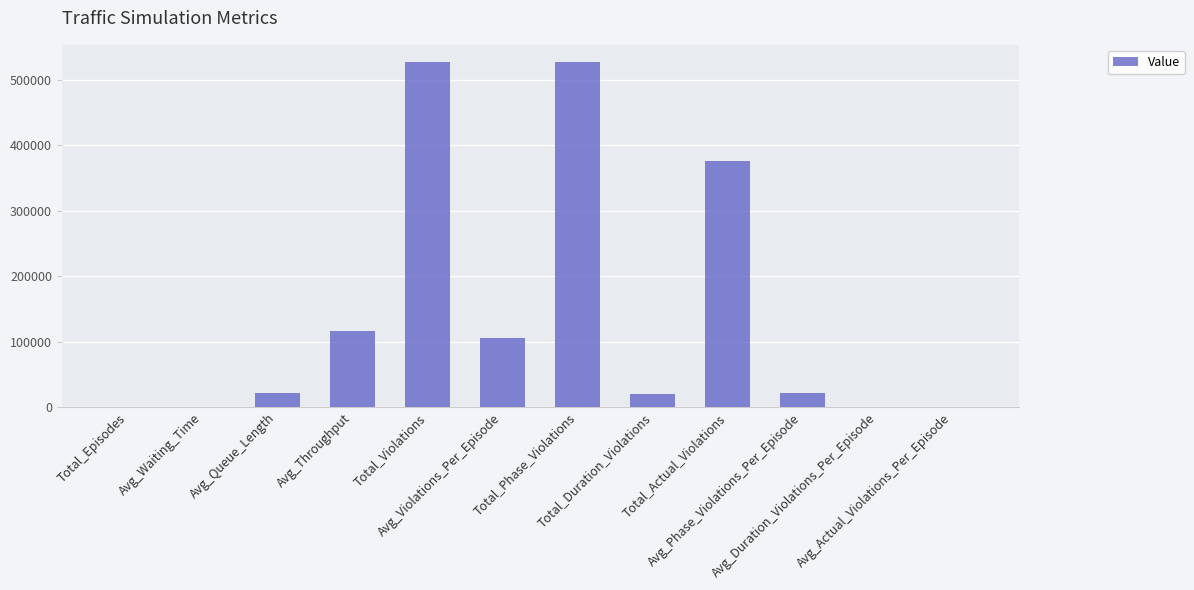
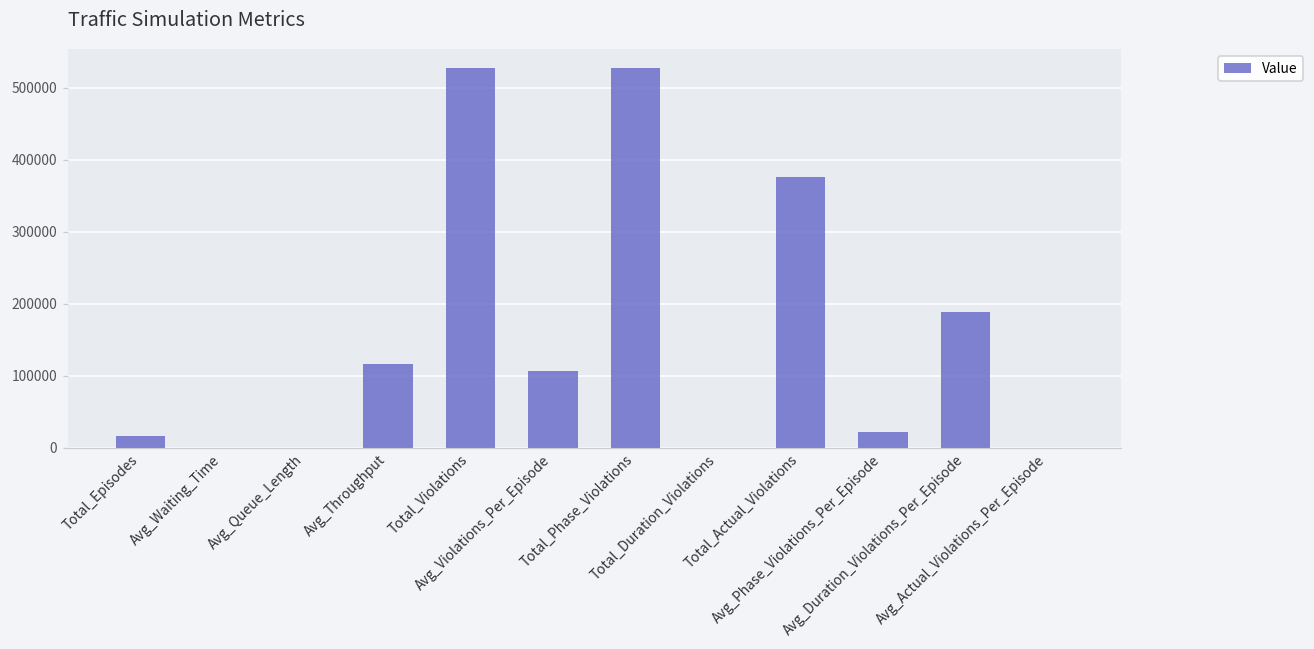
  {
-   "Total_Episodes": 0,
-   "Avg_Queue_Length": 20000,
+   "Total_Episodes": 20000,
+   "Avg_Queue_Length": 0,
    "Avg_Throughput": 120000,
    "Total_Violations": 530000,
    "Avg_Violations_Per_Episode": 110000,
    "Total_Phase_Violations": 530000,
-   "Total_Duration_Violations": 20000,
+   "Total_Duration_Violations": 0,
    "Total_Actual_Violations": 380000,
    "Avg_Phase_Violations_Per_Episode": 20000,
-   "Avg_Duration_Violations_Per_Episode": 0,
+   "Avg_Duration_Violations_Per_Episode": 190000,
    "Avg_Actual_Violations_Per_Episode": 0
  }
